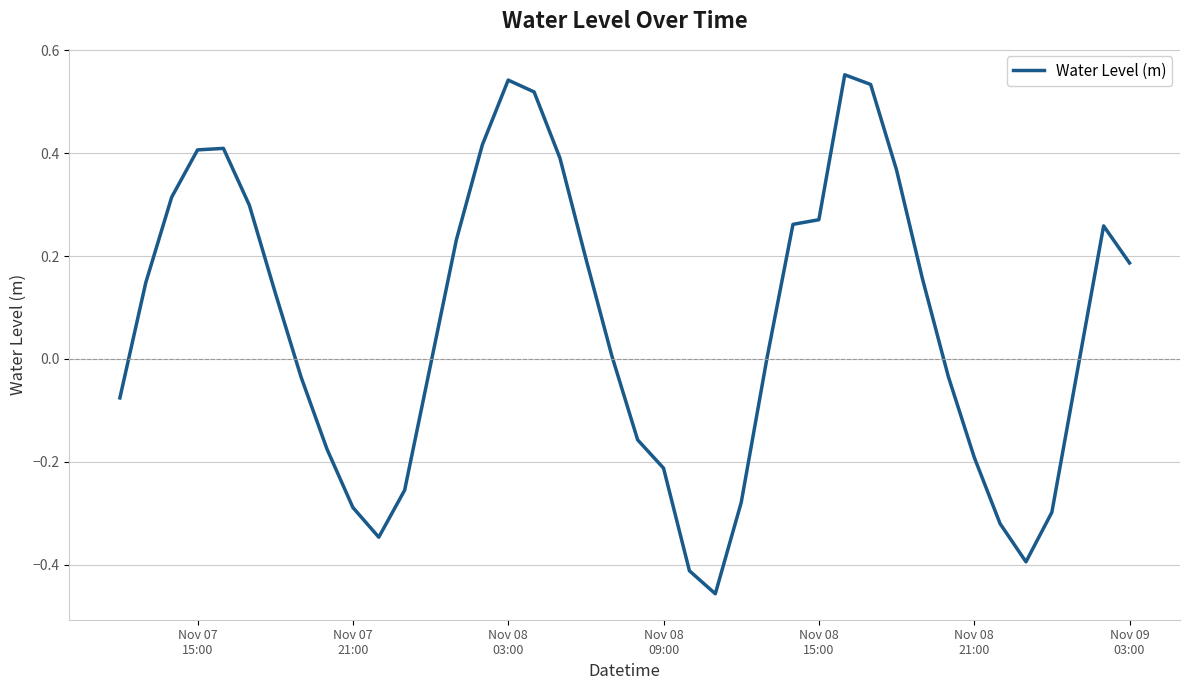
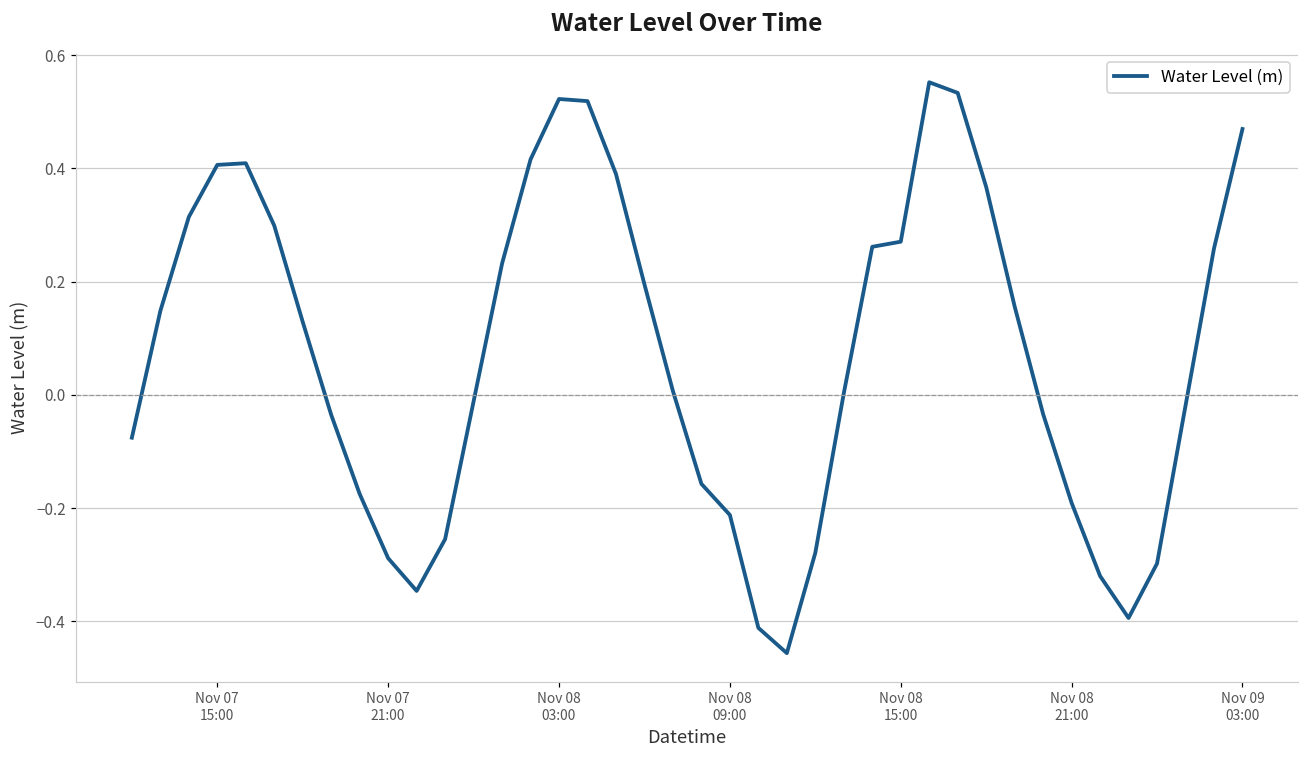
  {
    "Nov 07 15:00": 0.41,
    "Nov 07 21:00": -0.29,
-   "Nov 08 03:00": 0.54,
+   "Nov 08 03:00": 0.52,
    "Nov 08 09:00": -0.21,
    "Nov 08 15:00": 0.27,
    "Nov 08 21:00": -0.19,
-   "Nov 09 03:00": 0.19
+   "Nov 09 03:00": 0.47
  }
